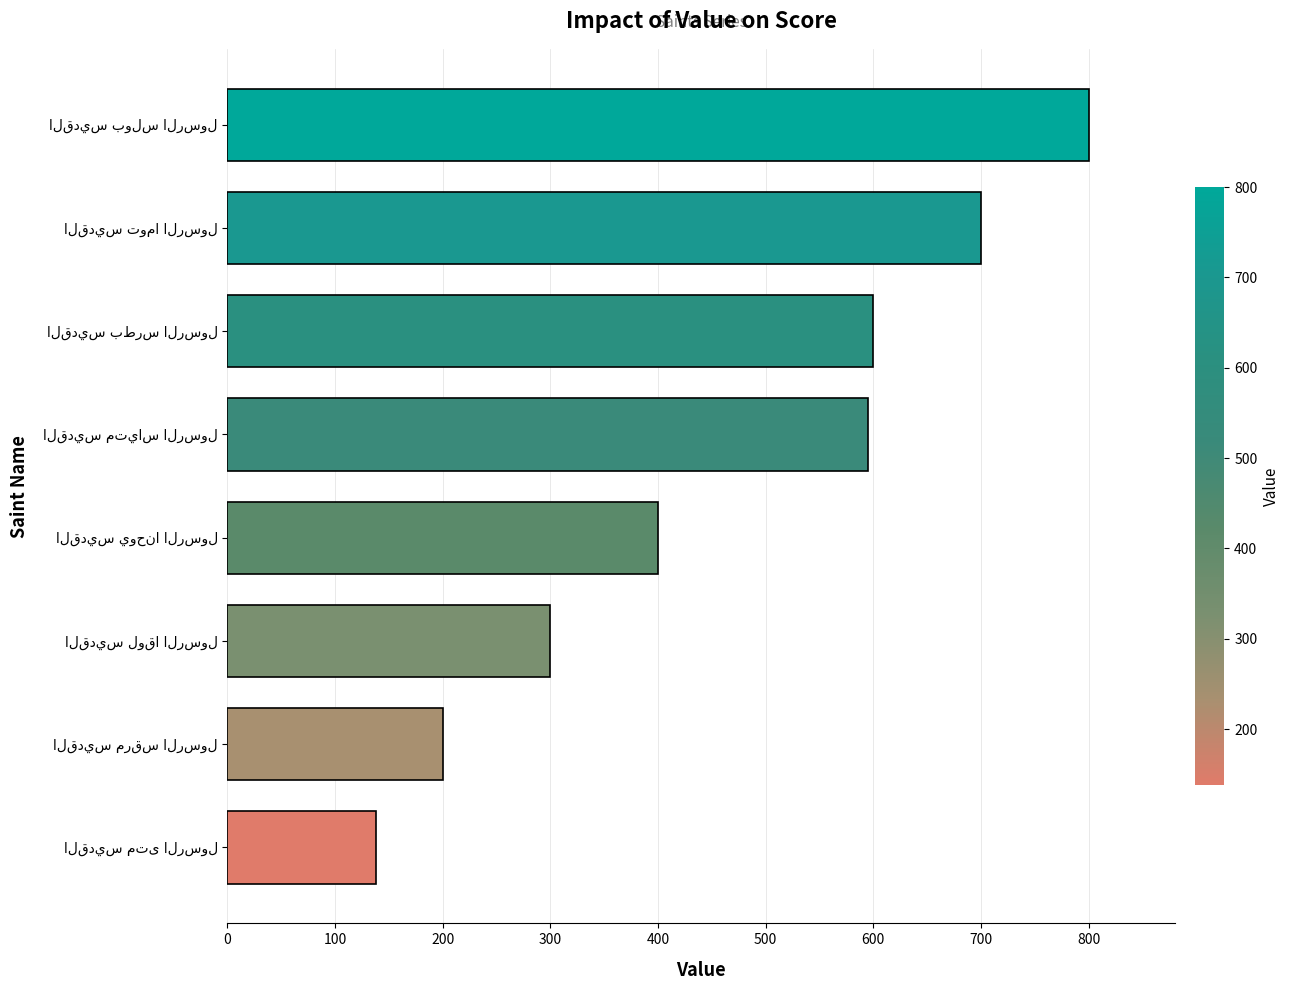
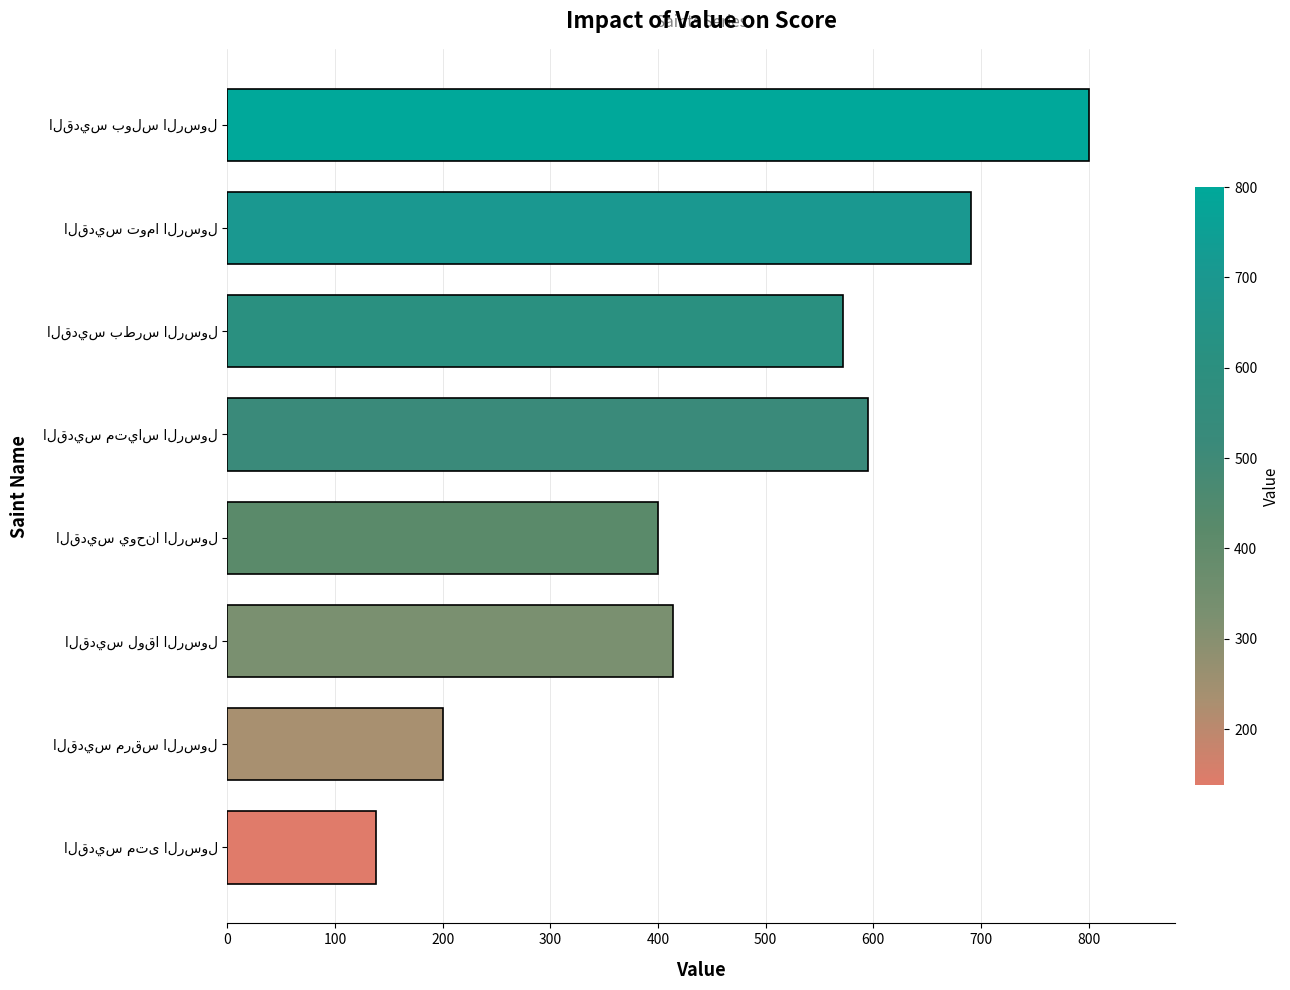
  {
    "القديس بولس الرسول": 800,
-   "القديس توما الرسول": 700,
-   "القديس بطرس الرسول": 600,
+   "القديس توما الرسول": 691,
+   "القديس بطرس الرسول": 572,
    "القديس متياس الرسول": 595,
    "القديس يوحنا الرسول": 400,
-   "القديس لوقا الرسول": 300,
+   "القديس لوقا الرسول": 414,
    "القديس مرقس الرسول": 200,
    "القديس متى الرسول": 138
  }
